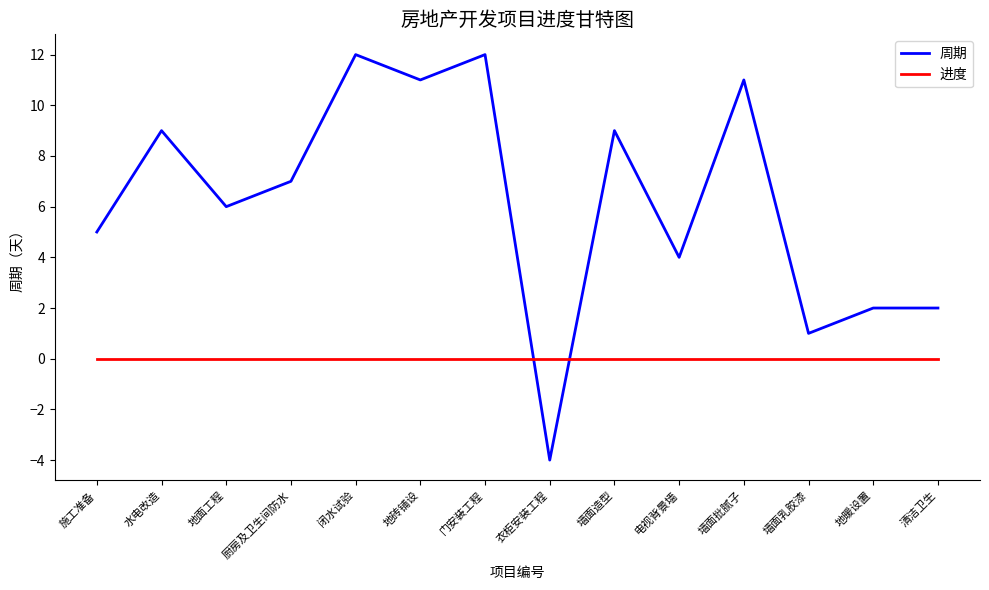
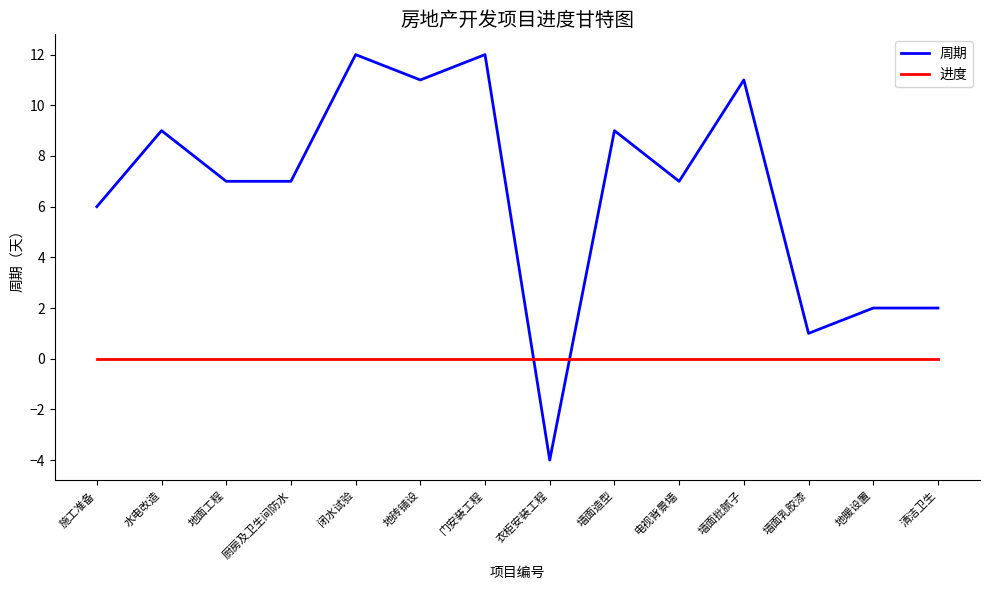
  {
    "周期": {
-     "施工准备": 5,
+     "施工准备": 6,
      "水电改造": 9,
-     "地面工程": 6,
+     "地面工程": 7,
      "厨房及卫生间防水": 7,
      "闭水试验": 12,
      "地砖铺设": 11,
      "门安装工程": 12,
      "衣柜安装工程": -4,
      "墙面造型": 9,
-     "电视背景墙": 4,
+     "电视背景墙": 7,
      "墙面批腻子": 11,
      "墙面乳胶漆": 1,
      "地暖设置": 2,
      "清洁卫生": 2
    },
    "进度": {
      "施工准备": 0,
      "水电改造": 0,
      "地面工程": 0,
      "厨房及卫生间防水": 0,
      "闭水试验": 0,
      "地砖铺设": 0,
      "门安装工程": 0,
      "衣柜安装工程": 0,
      "墙面造型": 0,
      "电视背景墙": 0,
      "墙面批腻子": 0,
      "墙面乳胶漆": 0,
      "地暖设置": 0,
      "清洁卫生": 0
    }
  }
